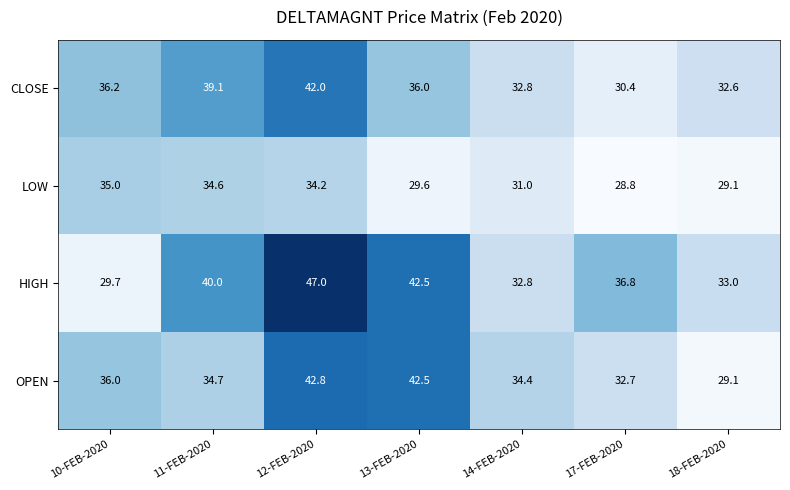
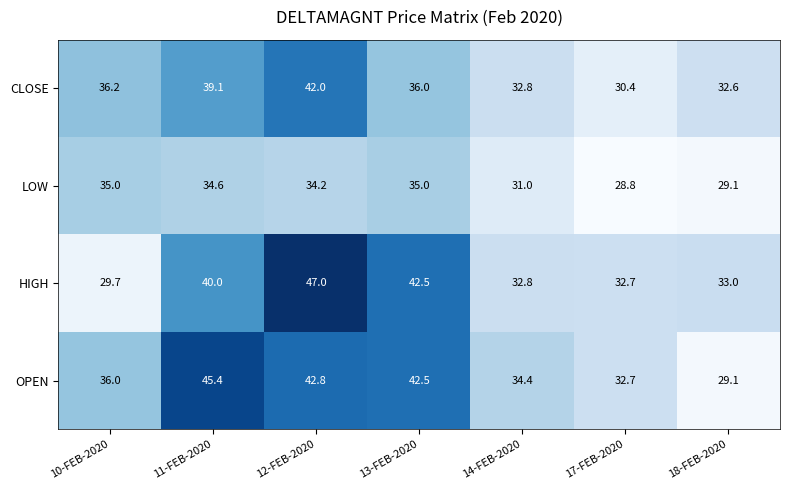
  {
    "CLOSE": {
      "10-FEB-2020": 36.2,
      "11-FEB-2020": 39.1,
      "12-FEB-2020": 42.0,
      "13-FEB-2020": 36.0,
      "14-FEB-2020": 32.8,
      "17-FEB-2020": 30.4,
      "18-FEB-2020": 32.6
    },
    "LOW": {
      "10-FEB-2020": 35.0,
      "11-FEB-2020": 34.6,
      "12-FEB-2020": 34.2,
-     "13-FEB-2020": 29.6,
+     "13-FEB-2020": 35.0,
      "14-FEB-2020": 31.0,
      "17-FEB-2020": 28.8,
      "18-FEB-2020": 29.1
    },
    "HIGH": {
      "10-FEB-2020": 29.7,
      "11-FEB-2020": 40.0,
      "12-FEB-2020": 47.0,
      "13-FEB-2020": 42.5,
      "14-FEB-2020": 32.8,
-     "17-FEB-2020": 36.8,
+     "17-FEB-2020": 32.7,
      "18-FEB-2020": 33.0
    },
    "OPEN": {
      "10-FEB-2020": 36.0,
-     "11-FEB-2020": 34.7,
+     "11-FEB-2020": 45.4,
      "12-FEB-2020": 42.8,
      "13-FEB-2020": 42.5,
      "14-FEB-2020": 34.4,
      "17-FEB-2020": 32.7,
      "18-FEB-2020": 29.1
    }
  }
